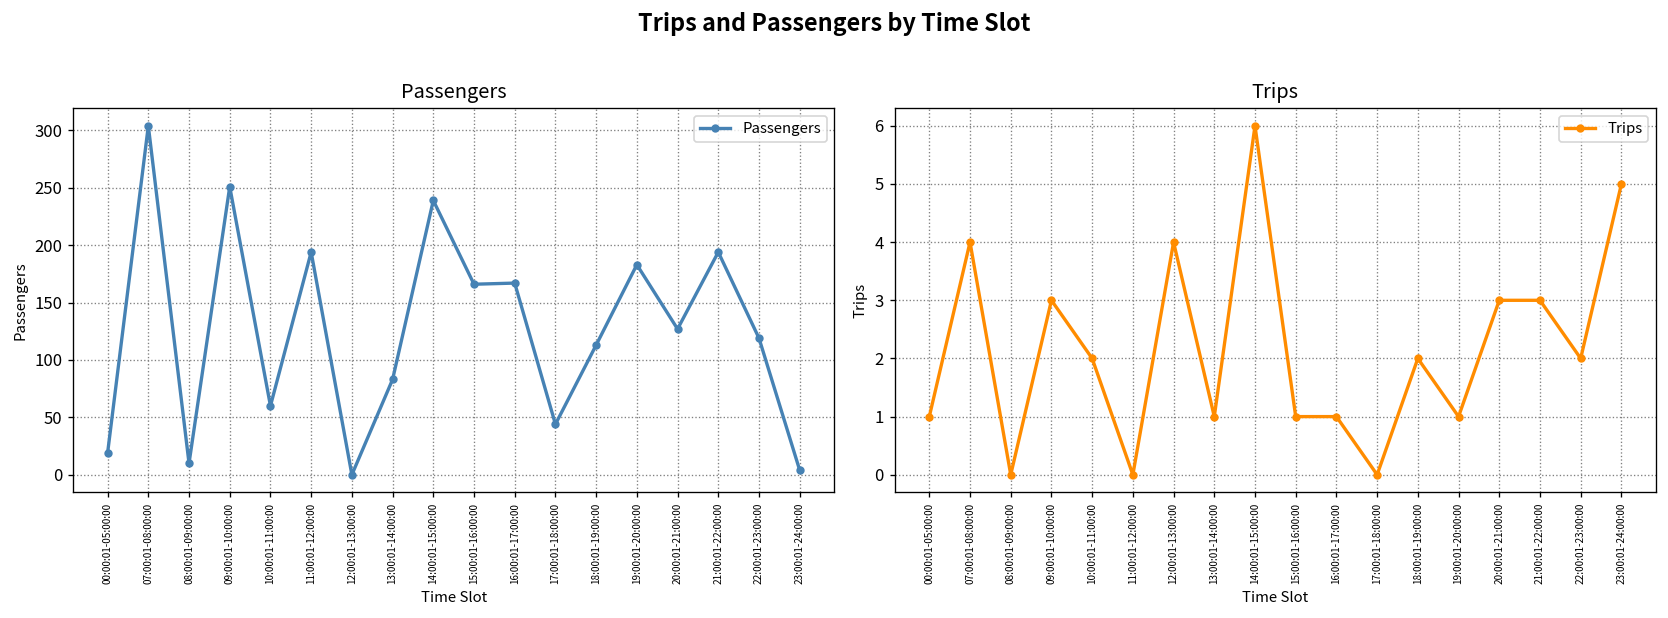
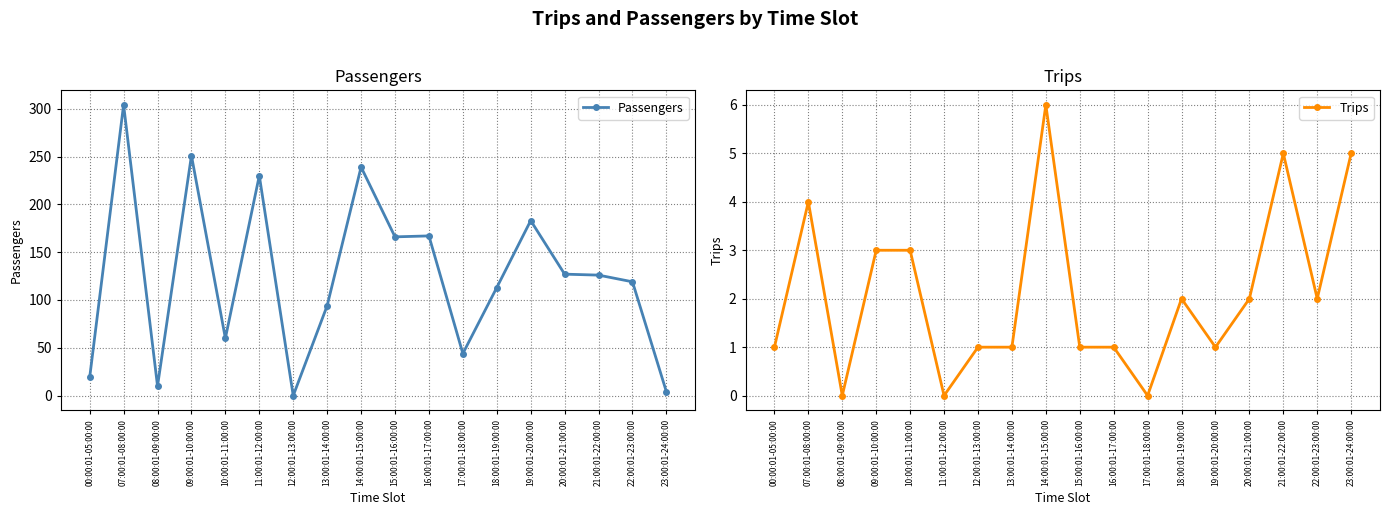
  {
    "Passengers": {
      "00:00:01-05:00:00": 20,
      "07:00:01-08:00:00": 300,
      "08:00:01-09:00:00": 10,
      "09:00:01-10:00:00": 250,
      "10:00:01-11:00:00": 60,
-     "11:00:01-12:00:00": 190,
+     "11:00:01-12:00:00": 230,
      "12:00:01-13:00:00": 0,
-     "13:00:01-14:00:00": 80,
+     "13:00:01-14:00:00": 90,
      "14:00:01-15:00:00": 240,
      "15:00:01-16:00:00": 170,
      "16:00:01-17:00:00": 170,
      "17:00:01-18:00:00": 40,
      "18:00:01-19:00:00": 110,
      "19:00:01-20:00:00": 180,
      "20:00:01-21:00:00": 130,
-     "21:00:01-22:00:00": 190,
+     "21:00:01-22:00:00": 130,
      "22:00:01-23:00:00": 120,
      "23:00:01-24:00:00": 0
    },
    "Trips": {
      "00:00:01-05:00:00": 1,
      "07:00:01-08:00:00": 4,
      "08:00:01-09:00:00": 0,
      "09:00:01-10:00:00": 3,
-     "10:00:01-11:00:00": 2,
+     "10:00:01-11:00:00": 3,
      "11:00:01-12:00:00": 0,
-     "12:00:01-13:00:00": 4,
+     "12:00:01-13:00:00": 1,
      "13:00:01-14:00:00": 1,
      "14:00:01-15:00:00": 6,
      "15:00:01-16:00:00": 1,
      "16:00:01-17:00:00": 1,
      "17:00:01-18:00:00": 0,
      "18:00:01-19:00:00": 2,
      "19:00:01-20:00:00": 1,
-     "20:00:01-21:00:00": 3,
-     "21:00:01-22:00:00": 3,
+     "20:00:01-21:00:00": 2,
+     "21:00:01-22:00:00": 5,
      "22:00:01-23:00:00": 2,
      "23:00:01-24:00:00": 5
    }
  }
